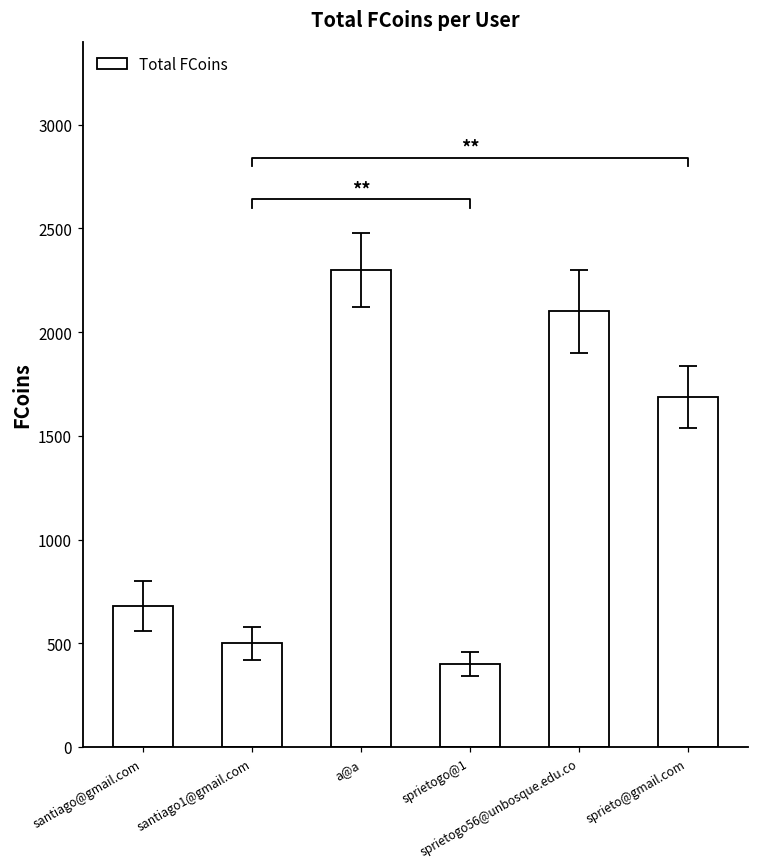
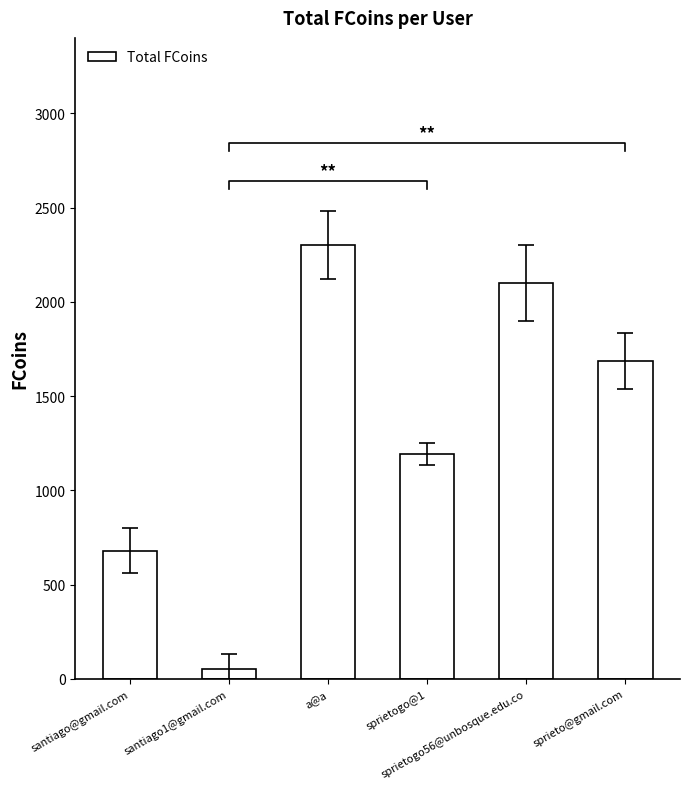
  {
    "Total FCoins": {
      "santiago@gmail.com": 680,
-     "santiago1@gmail.com": 500,
+     "santiago1@gmail.com": 50,
      "a@a": 2300,
-     "sprietogo@1": 400,
+     "sprietogo@1": 1190,
      "sprietogo56@unbosque.edu.co": 2100,
      "sprieto@gmail.com": 1690
    }
  }
